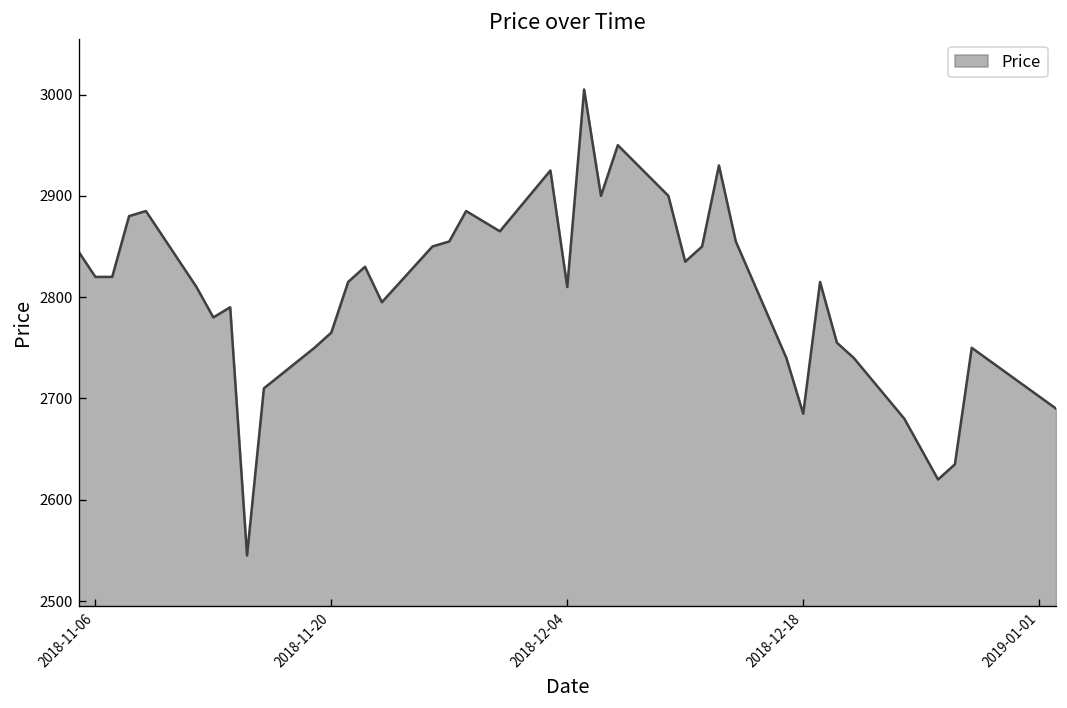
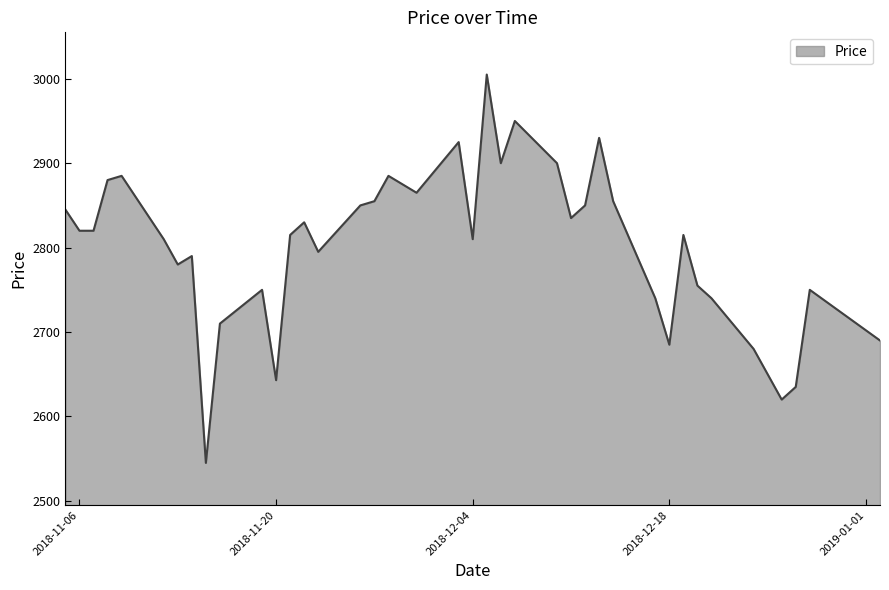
  {
    "2018-11-06": 2820,
-   "2018-11-20": 2770,
+   "2018-11-20": 2640,
    "2018-12-04": 2810,
    "2018-12-18": 2690
  }
